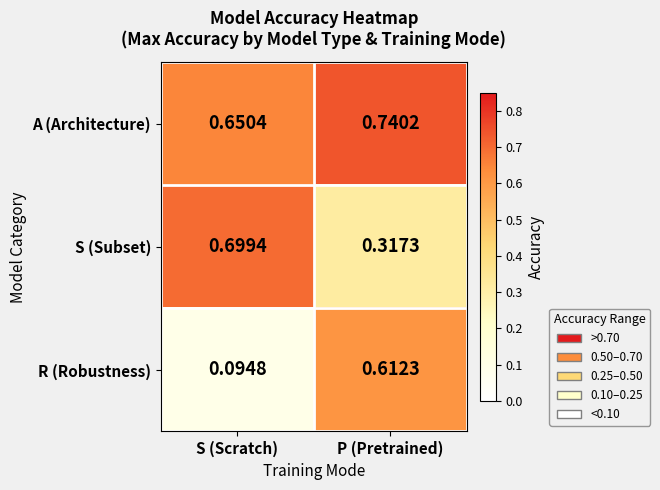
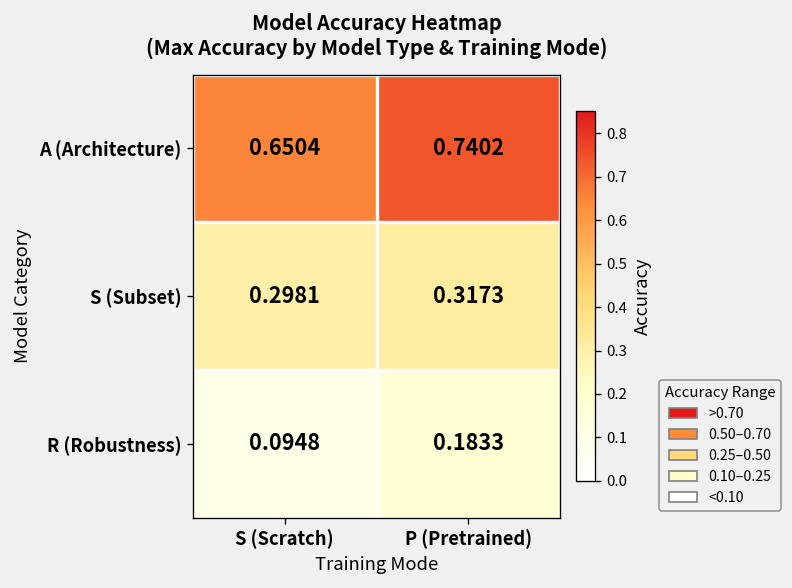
  {
    "A (Architecture)": {
      "S (Scratch)": 0.6504,
      "P (Pretrained)": 0.7402
    },
    "S (Subset)": {
-     "S (Scratch)": 0.6994,
+     "S (Scratch)": 0.2981,
      "P (Pretrained)": 0.3173
    },
    "R (Robustness)": {
      "S (Scratch)": 0.0948,
-     "P (Pretrained)": 0.6123
+     "P (Pretrained)": 0.1833
    }
  }
